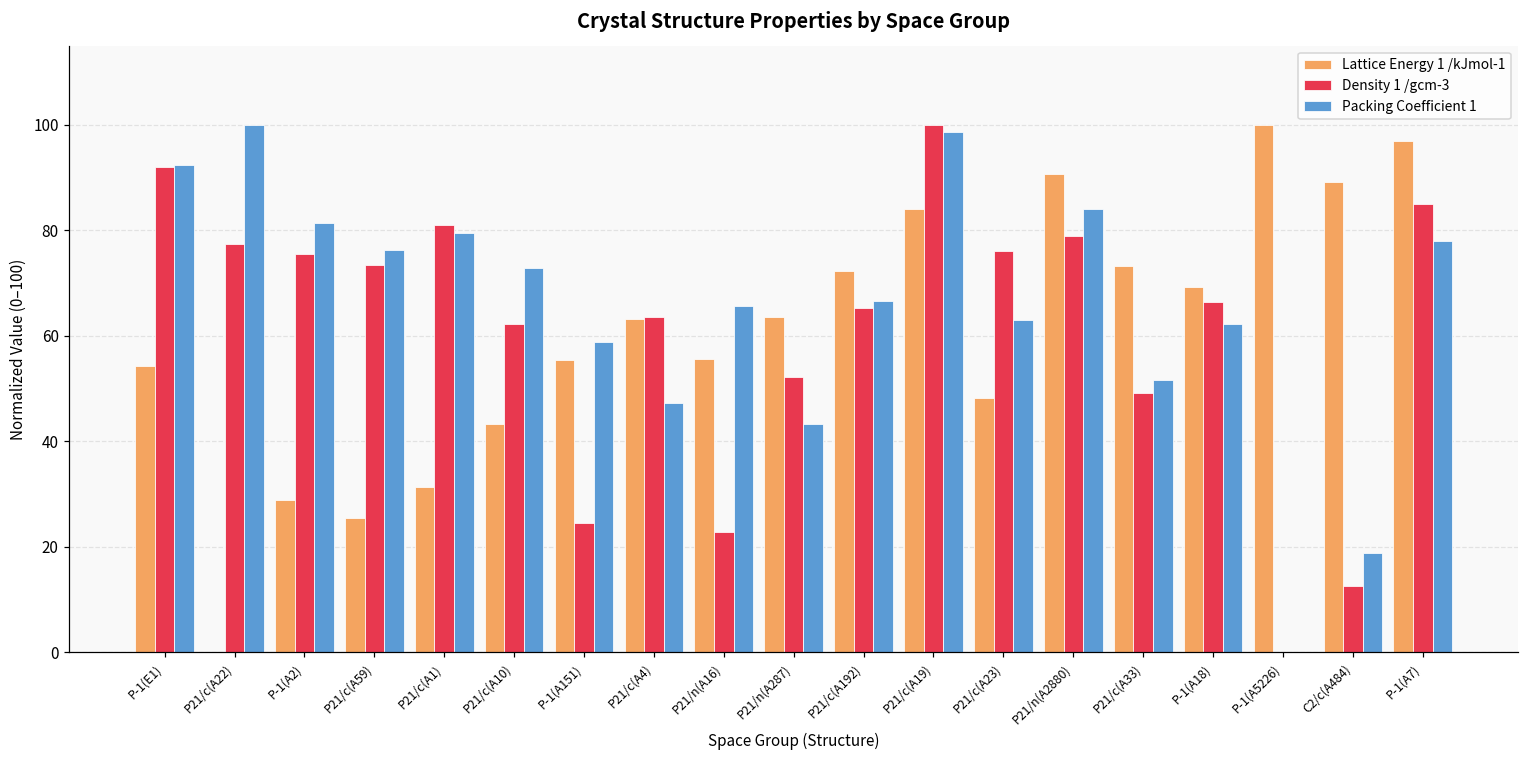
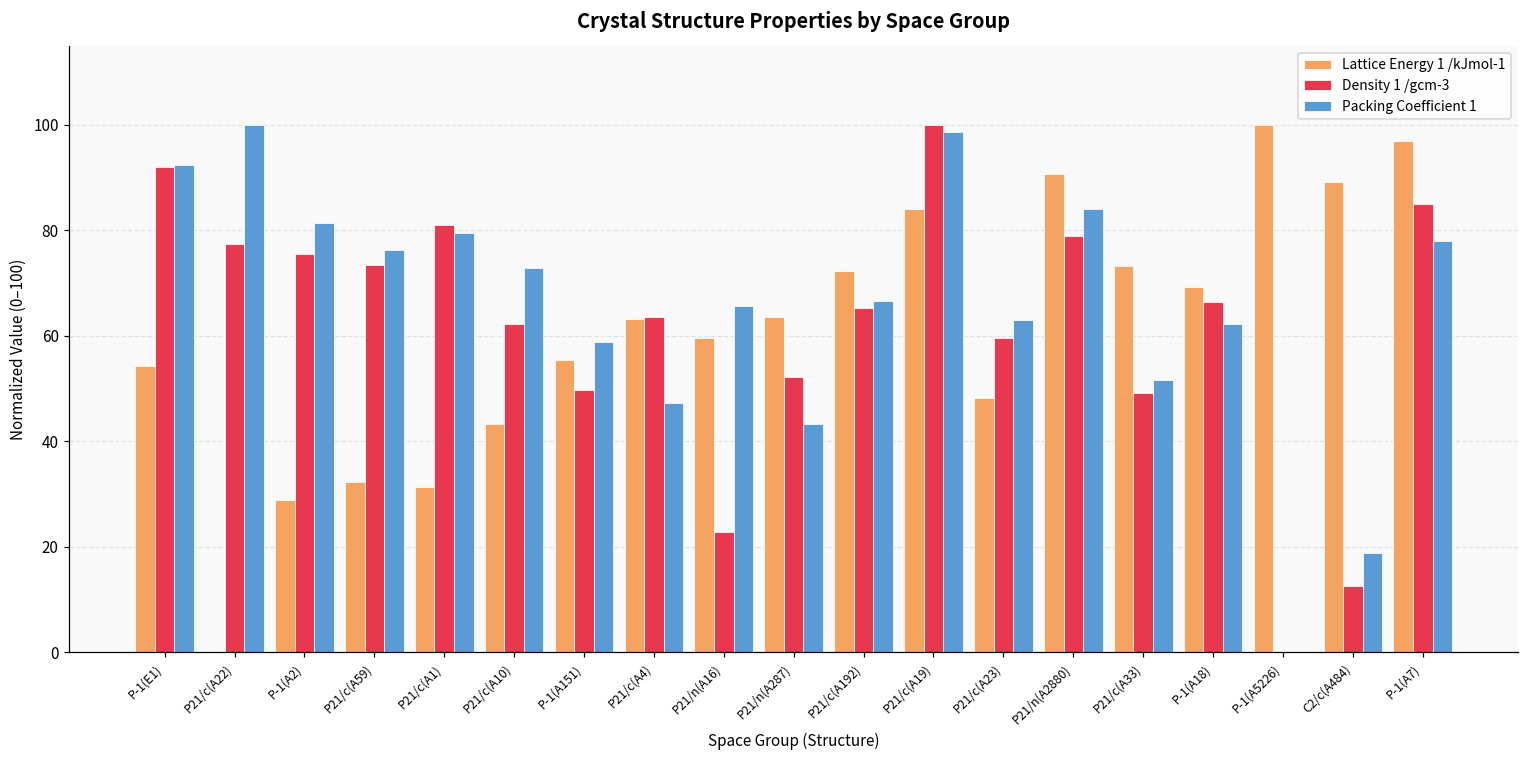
  {
    "Lattice Energy 1 /kJmol-1": {
      "P-1(E1)": 54,
      "P21/c(A22)": 0,
      "P-1(A2)": 29,
-     "P21/c(A59)": 25,
+     "P21/c(A59)": 32,
      "P21/c(A1)": 31,
      "P21/c(A10)": 43,
      "P-1(A151)": 55,
      "P21/c(A4)": 63,
-     "P21/n(A16)": 56,
+     "P21/n(A16)": 60,
      "P21/n(A287)": 64,
      "P21/c(A192)": 72,
      "P21/c(A19)": 84,
      "P21/c(A23)": 48,
      "P21/n(A2880)": 91,
      "P21/c(A33)": 73,
      "P-1(A18)": 69,
      "P-1(A5226)": 100,
      "C2/c(A484)": 89,
      "P-1(A7)": 97
    },
    "Density 1 /gcm-3": {
      "P-1(E1)": 92,
      "P21/c(A22)": 77,
      "P-1(A2)": 76,
      "P21/c(A59)": 73,
      "P21/c(A1)": 81,
      "P21/c(A10)": 62,
-     "P-1(A151)": 25,
+     "P-1(A151)": 50,
      "P21/c(A4)": 64,
      "P21/n(A16)": 23,
      "P21/n(A287)": 52,
      "P21/c(A192)": 65,
      "P21/c(A19)": 100,
-     "P21/c(A23)": 76,
+     "P21/c(A23)": 60,
      "P21/n(A2880)": 79,
      "P21/c(A33)": 49,
      "P-1(A18)": 66,
      "P-1(A5226)": 0,
      "C2/c(A484)": 13,
      "P-1(A7)": 85
    },
    "Packing Coefficient 1": {
      "P-1(E1)": 92,
      "P21/c(A22)": 100,
      "P-1(A2)": 81,
      "P21/c(A59)": 76,
      "P21/c(A1)": 80,
      "P21/c(A10)": 73,
      "P-1(A151)": 59,
      "P21/c(A4)": 47,
      "P21/n(A16)": 66,
      "P21/n(A287)": 43,
      "P21/c(A192)": 67,
      "P21/c(A19)": 99,
      "P21/c(A23)": 63,
      "P21/n(A2880)": 84,
      "P21/c(A33)": 52,
      "P-1(A18)": 62,
      "P-1(A5226)": 0,
      "C2/c(A484)": 19,
      "P-1(A7)": 78
    }
  }
